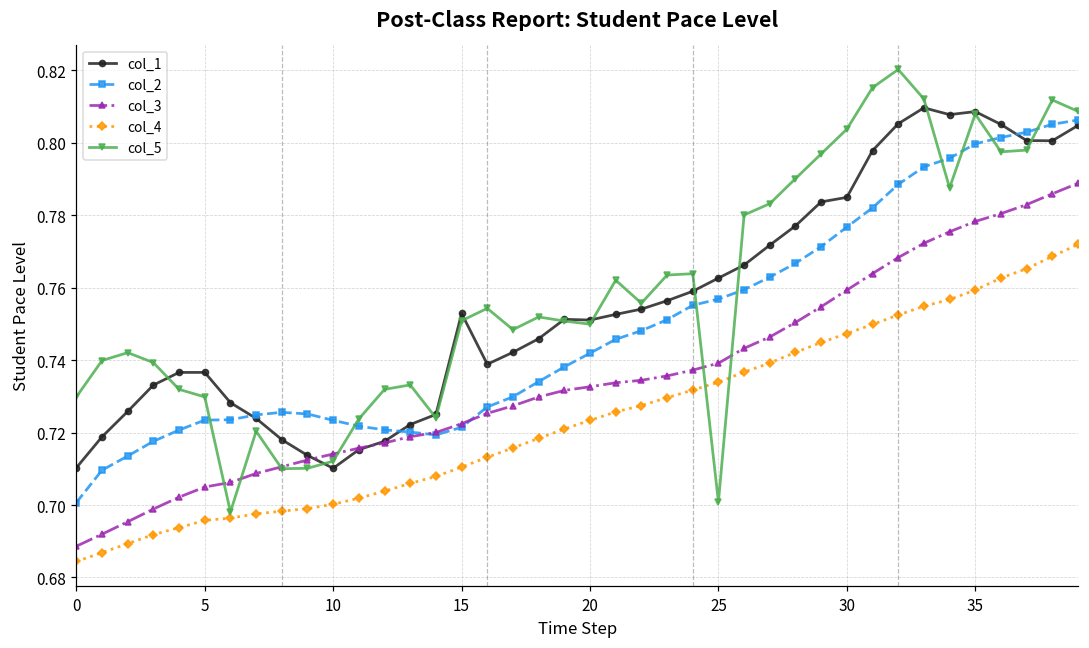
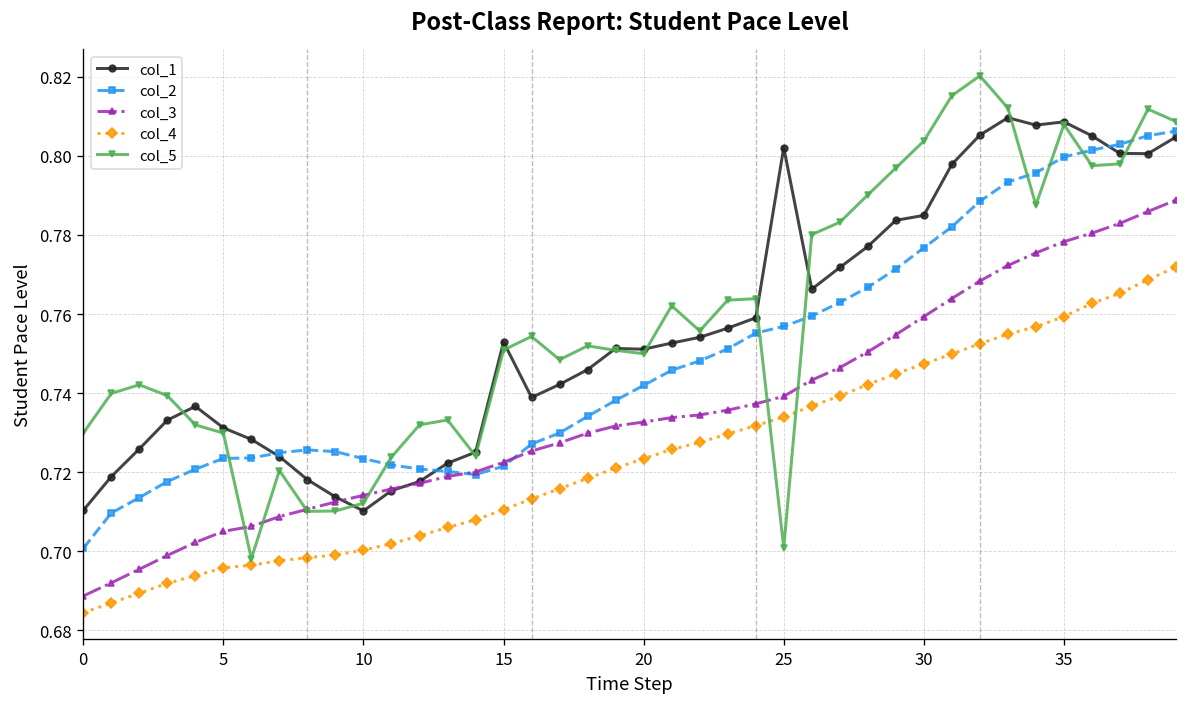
  {
    "col_1": {
      "0": 0.710,
-     "5": 0.737,
+     "5": 0.731,
      "10": 0.710,
      "15": 0.753,
      "20": 0.751,
-     "25": 0.763,
+     "25": 0.802,
      "30": 0.785
    },
    "col_2": {
      "0": 0.701,
      "5": 0.723,
      "10": 0.723,
      "15": 0.721,
      "20": 0.742,
      "25": 0.757,
      "30": 0.777,
      "35": 0.800
    },
    "col_3": {
      "0": 0.689,
      "5": 0.705,
      "10": 0.714,
      "15": 0.722,
      "20": 0.733,
      "25": 0.739,
      "30": 0.759,
      "35": 0.778
    },
    "col_4": {
      "0": 0.684,
      "5": 0.696,
      "10": 0.700,
      "15": 0.710,
      "20": 0.723,
      "25": 0.734,
      "30": 0.747,
      "35": 0.759
    },
    "col_5": {
      "0": 0.730,
      "5": 0.730,
      "10": 0.712,
      "15": 0.751,
      "20": 0.750,
      "25": 0.701,
      "30": 0.804
    }
  }
